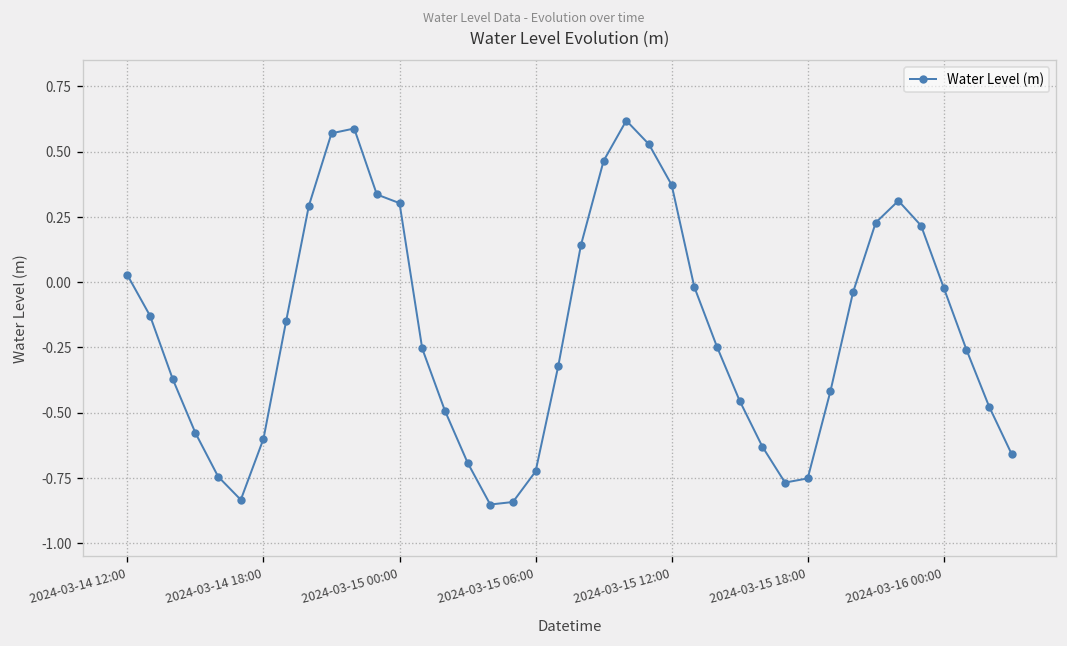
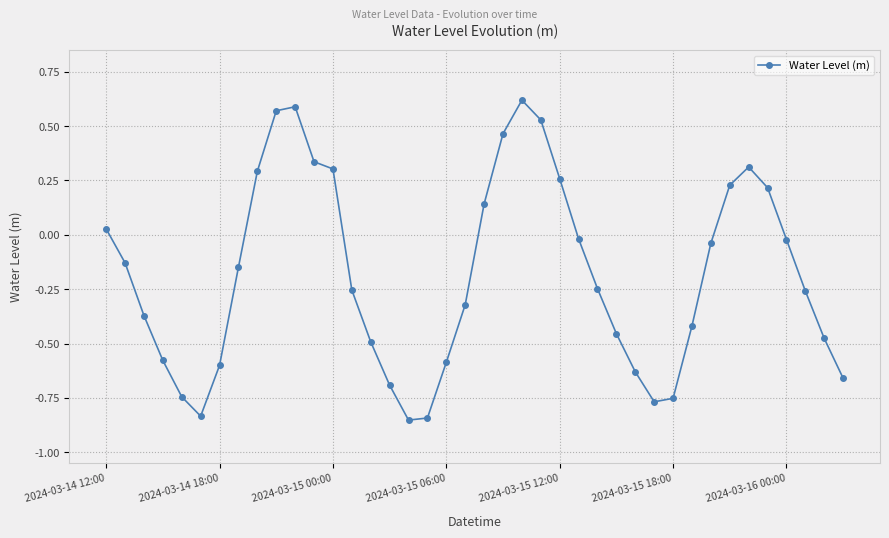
  {
    "2024-03-14 12:00": 0.03,
    "2024-03-14 18:00": -0.60,
    "2024-03-15 00:00": 0.30,
-   "2024-03-15 06:00": -0.72,
-   "2024-03-15 12:00": 0.37,
+   "2024-03-15 06:00": -0.59,
+   "2024-03-15 12:00": 0.26,
    "2024-03-15 18:00": -0.75,
    "2024-03-16 00:00": -0.02
  }
